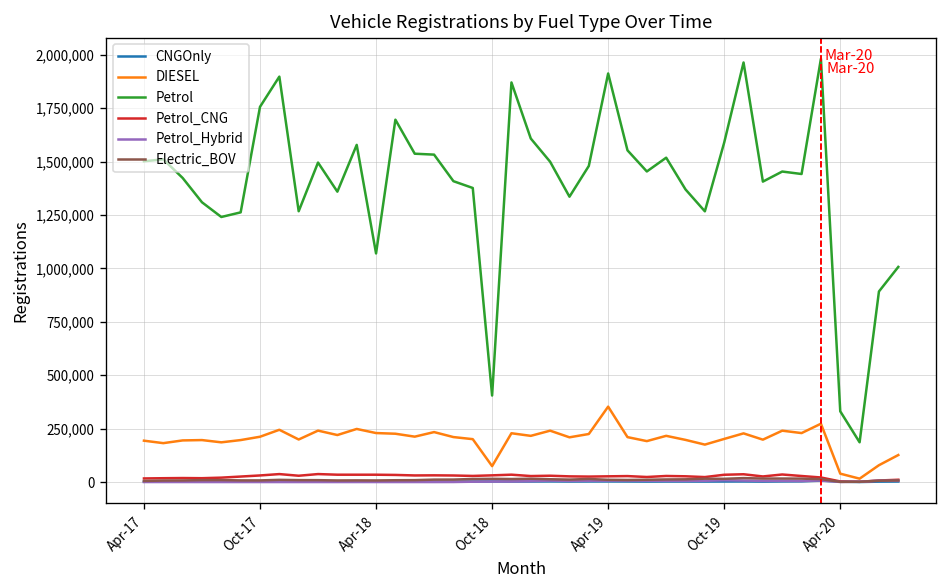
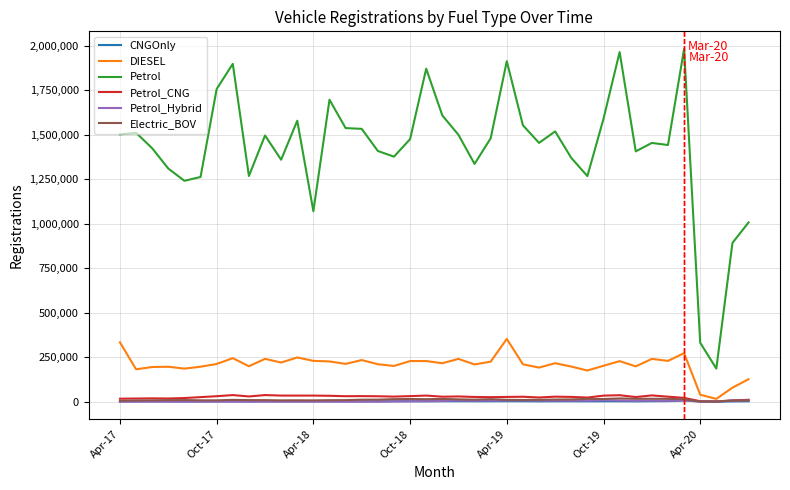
  {
    "DIESEL": {
-     "Apr-17": "190,000",
+     "Apr-17": "330,000",
      "Oct-17": "210,000",
      "Apr-18": "230,000",
-     "Oct-18": "70,000",
+     "Oct-18": "230,000",
      "Apr-19": "350,000",
      "Oct-19": "200,000",
      "Apr-20": "40,000"
    },
    "Petrol": {
      "Apr-17": "1,500,000",
      "Oct-17": "1,760,000",
      "Apr-18": "1,070,000",
-     "Oct-18": "410,000",
+     "Oct-18": "1,480,000",
      "Apr-19": "1,910,000",
      "Oct-19": "1,590,000",
      "Apr-20": "330,000"
    },
    "Petrol_CNG": {
      "Oct-17": "30,000",
      "Apr-18": "30,000",
      "Oct-18": "30,000",
      "Apr-19": "30,000",
      "Oct-19": "30,000"
    }
  }
